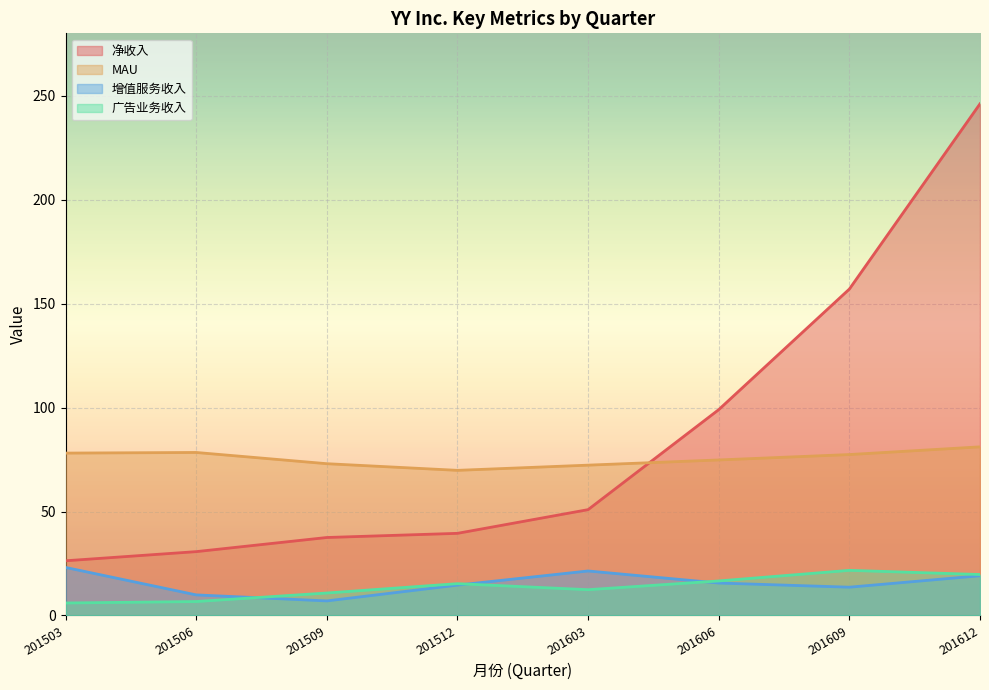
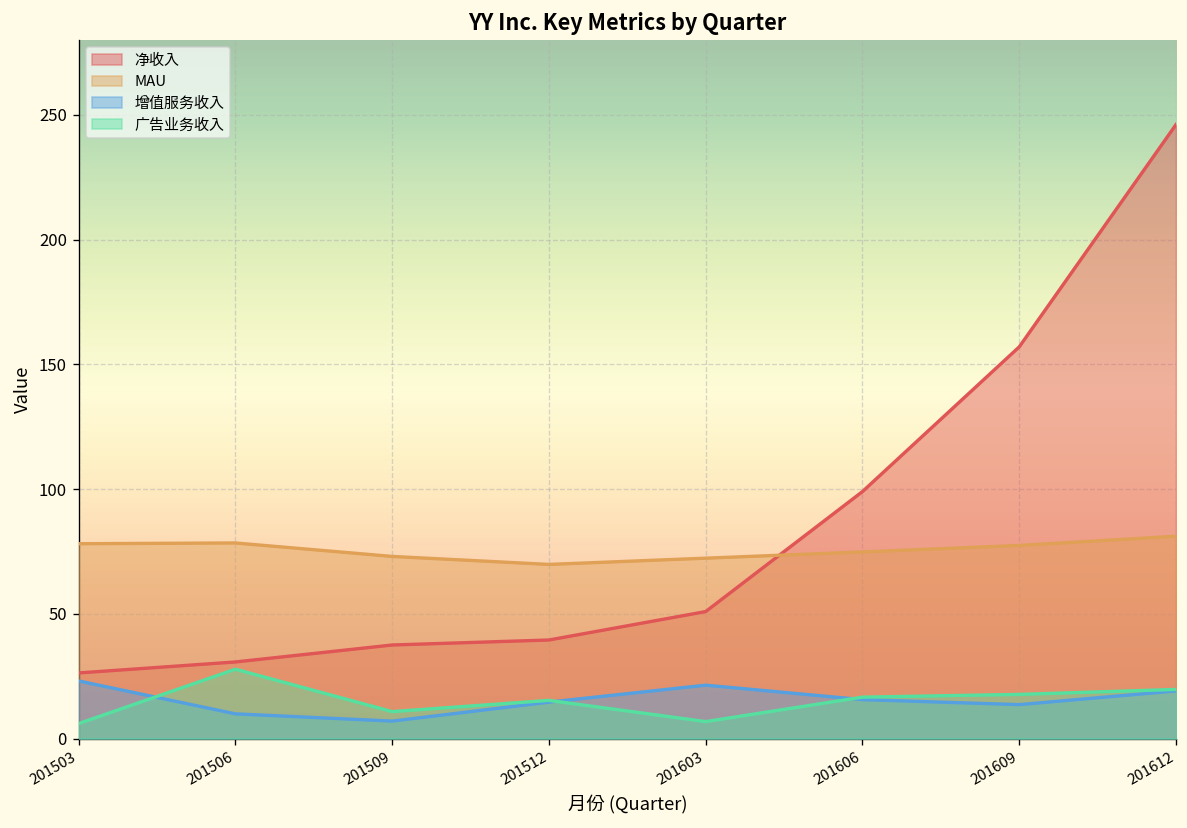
  {
    "增值服务收入": {
      "201503": 23,
      "201506": 10,
      "201509": 7,
      "201603": 21,
      "201609": 14
    },
    "广告业务收入": {
      "201503": 6,
-     "201506": 7,
+     "201506": 28,
      "201509": 11,
-     "201603": 12,
-     "201609": 22
+     "201603": 7,
+     "201609": 18
    }
  }
